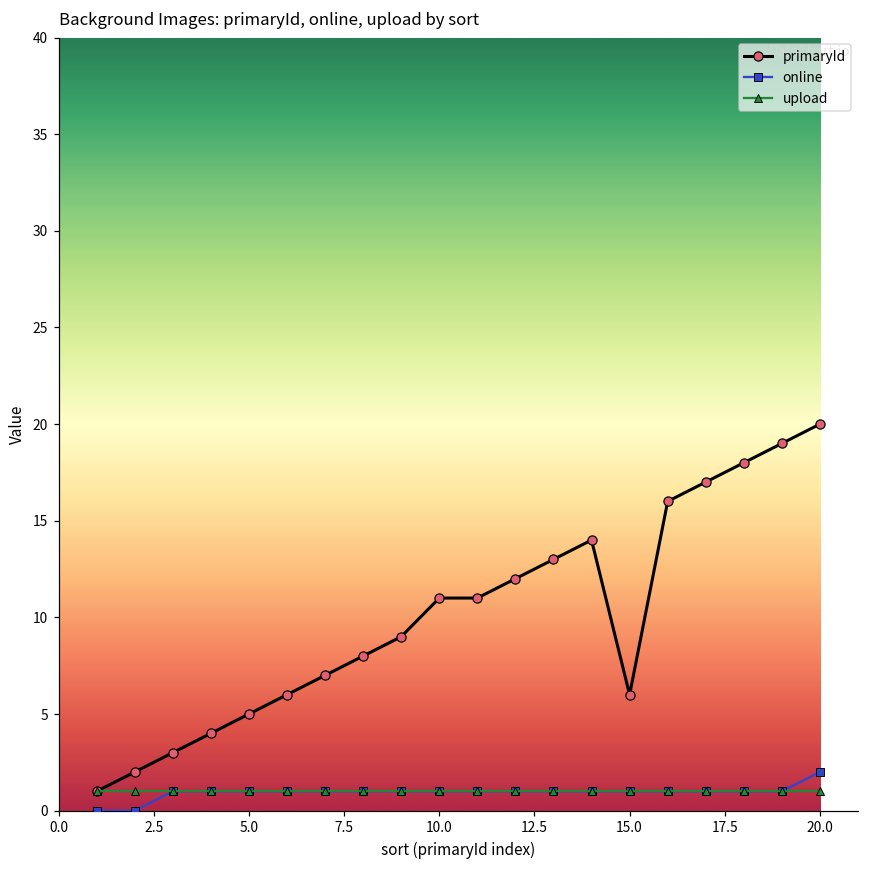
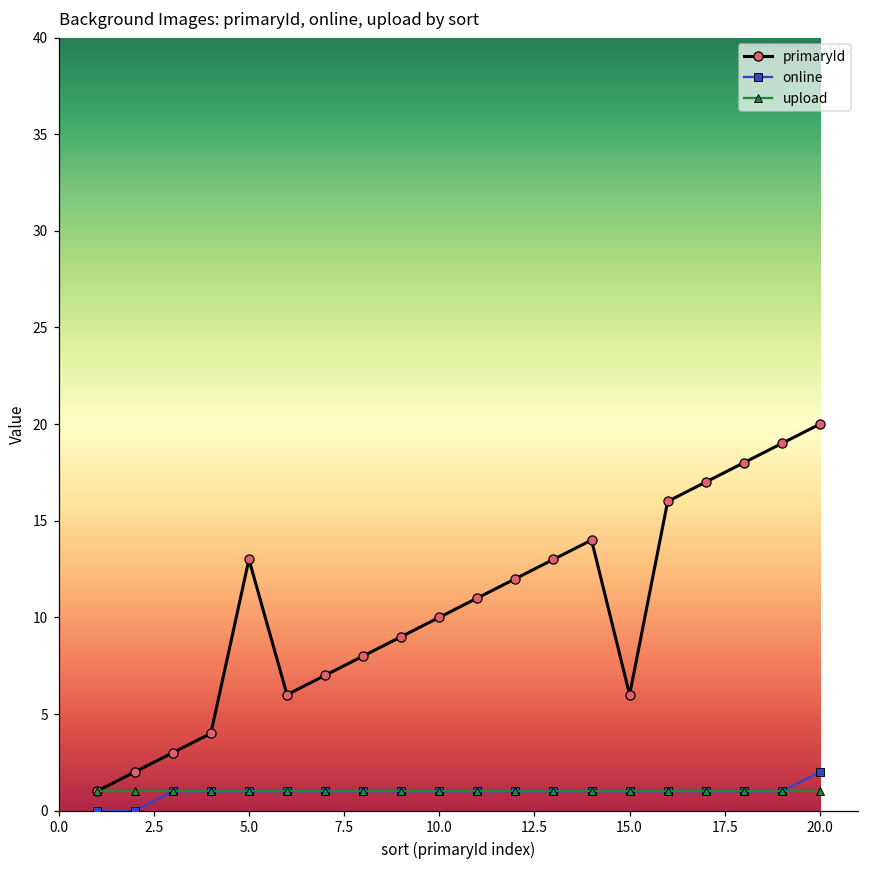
  {
    "primaryId": {
-     "5.0": 5,
-     "10.0": 11,
+     "5.0": 13,
+     "10.0": 10,
      "15.0": 6,
      "20.0": 20
    },
    "online": {
      "20.0": 2
    },
    "upload": {
      "20.0": 1
    }
  }
